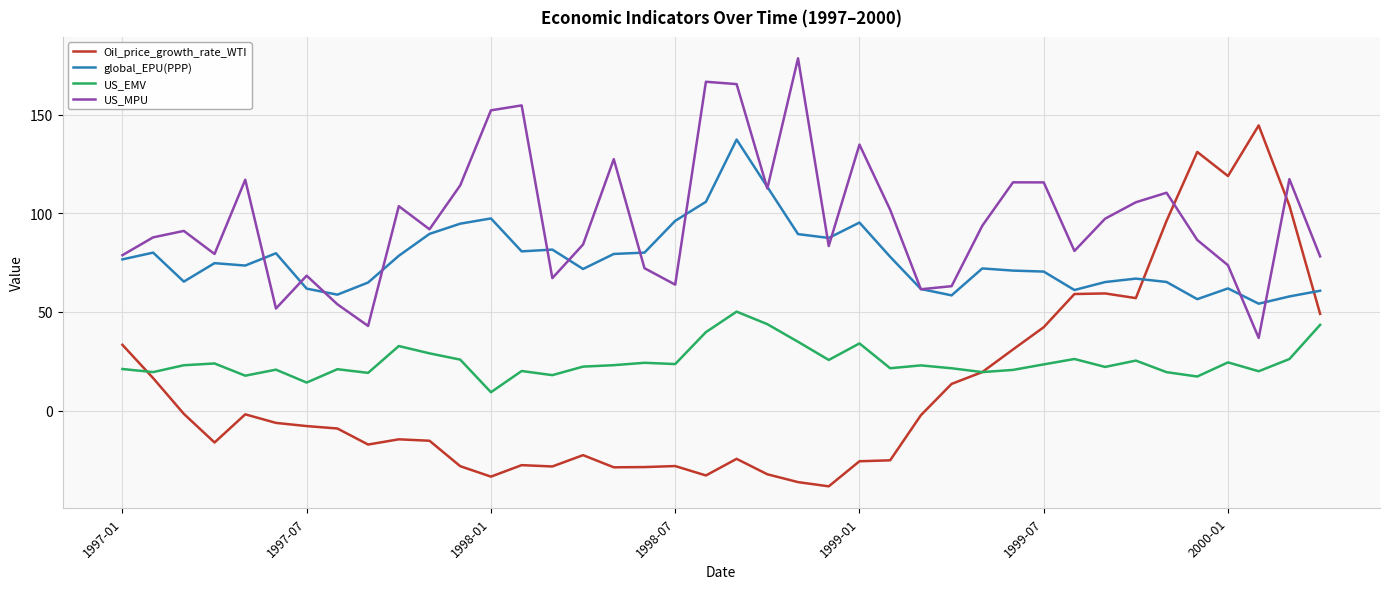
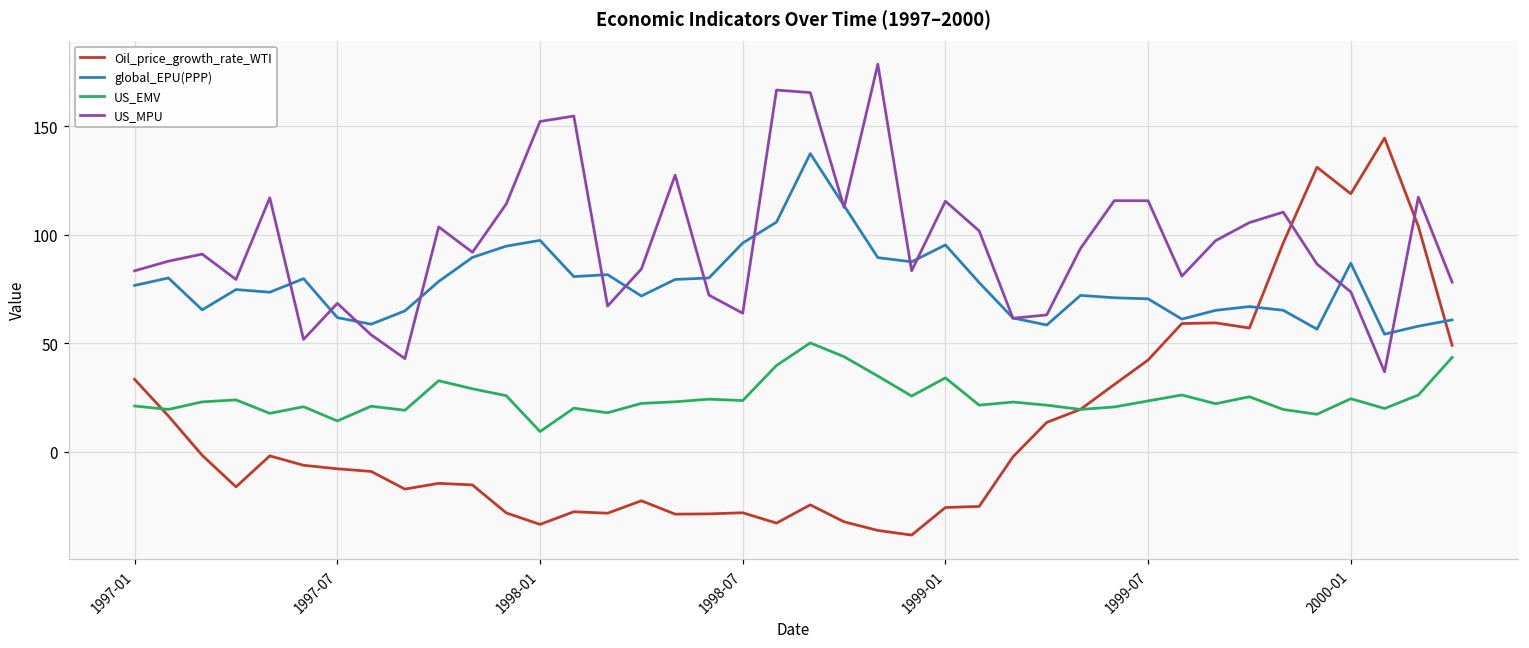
  {
    "Oil_price_growth_rate_WTI": {
      "1997-01": 33,
      "1997-07": -8,
      "1998-01": -34,
      "1998-07": -28,
      "1999-01": -26,
      "1999-07": 42,
      "2000-01": 119
    },
    "global_EPU(PPP)": {
      "1997-01": 77,
      "1997-07": 62,
      "1998-01": 97,
      "1998-07": 96,
      "1999-01": 95,
      "1999-07": 70,
-     "2000-01": 62
+     "2000-01": 87
    },
    "US_EMV": {
      "1997-01": 21,
      "1997-07": 14,
      "1998-01": 9,
      "1998-07": 24,
      "1999-01": 34,
      "1999-07": 23,
      "2000-01": 24
    },
    "US_MPU": {
-     "1997-01": 79,
+     "1997-01": 83,
      "1997-07": 68,
      "1998-01": 152,
      "1998-07": 64,
-     "1999-01": 135,
+     "1999-01": 115,
      "1999-07": 116,
      "2000-01": 74
    }
  }
